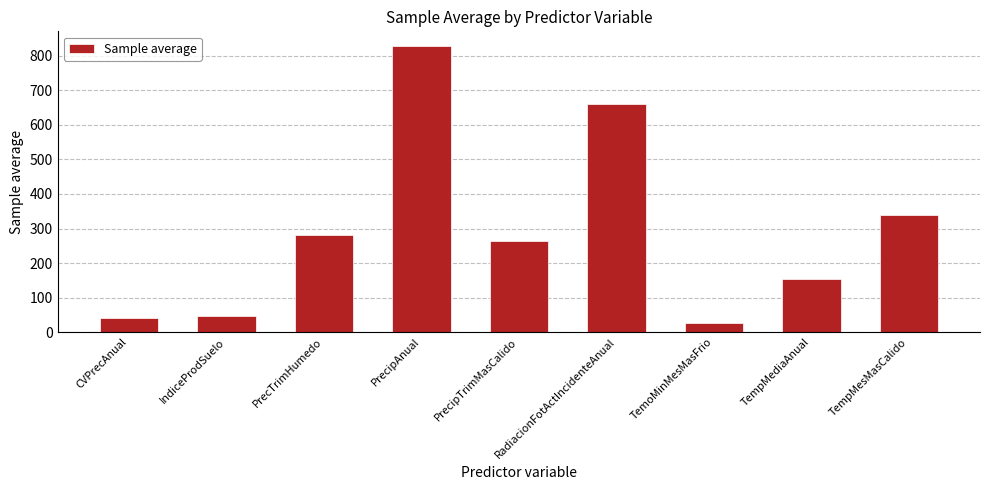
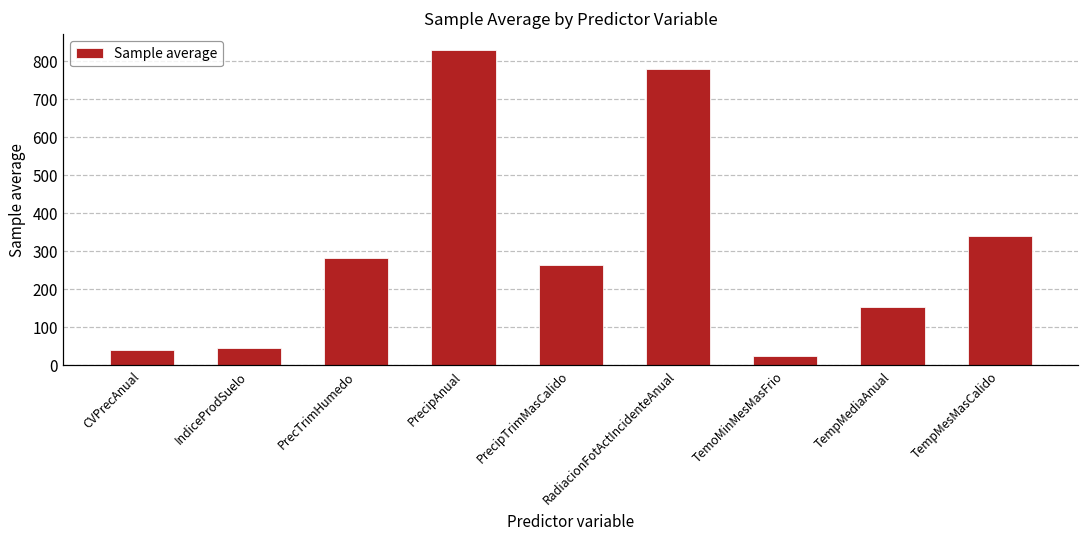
  {
    "CVPrecAnual": 40,
    "IndiceProdSuelo": 50,
    "PrecTrimHumedo": 280,
    "PrecipAnual": 830,
    "PrecipTrimMasCalido": 260,
-   "RadiacionFotActIncidenteAnual": 660,
+   "RadiacionFotActIncidenteAnual": 780,
    "TemoMinMesMasFrio": 30,
    "TempMediaAnual": 150,
    "TempMesMasCalido": 340
  }
